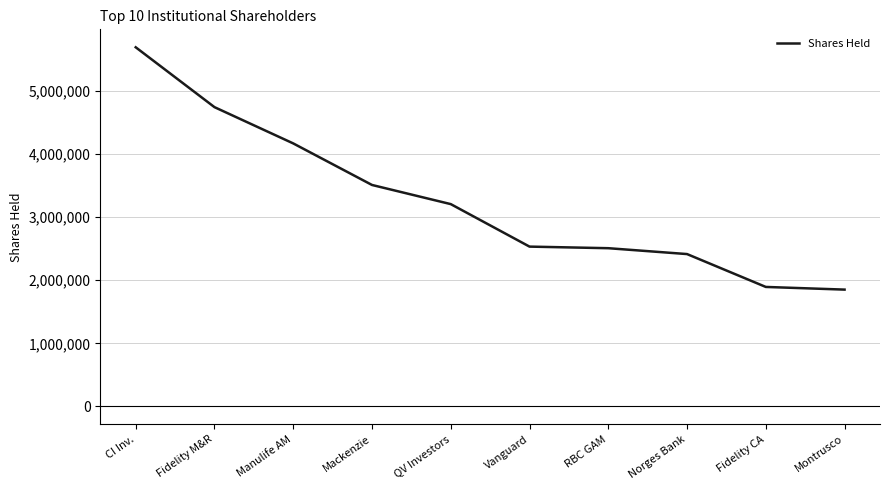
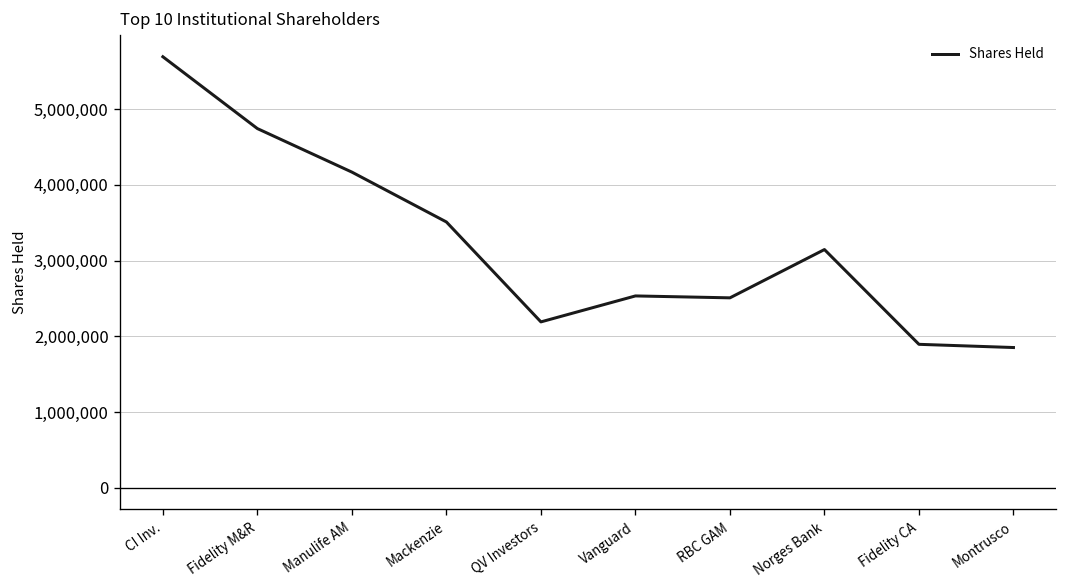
  {
    "CI Inv.": "5,700,000",
    "Fidelity M&R": "4,700,000",
    "Manulife AM": "4,200,000",
    "Mackenzie": "3,500,000",
-   "QV Investors": "3,200,000",
+   "QV Investors": "2,200,000",
    "Vanguard": "2,500,000",
    "RBC GAM": "2,500,000",
-   "Norges Bank": "2,400,000",
+   "Norges Bank": "3,100,000",
    "Fidelity CA": "1,900,000",
    "Montrusco": "1,900,000"
  }
